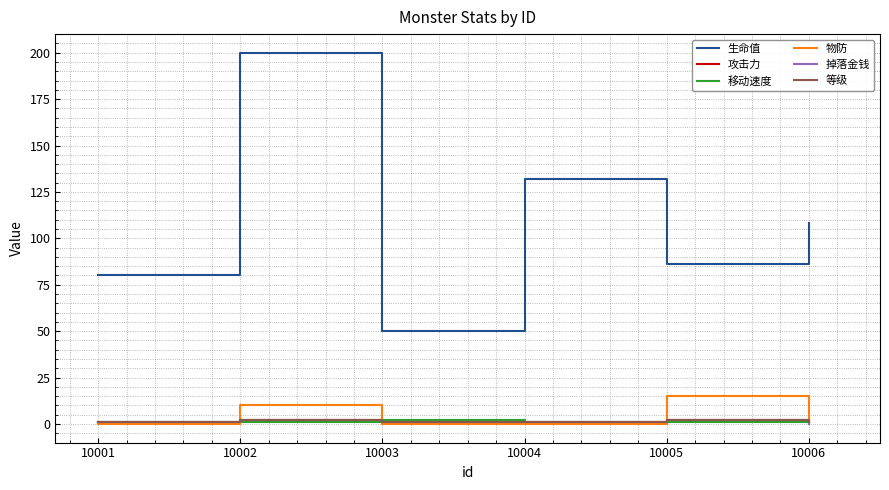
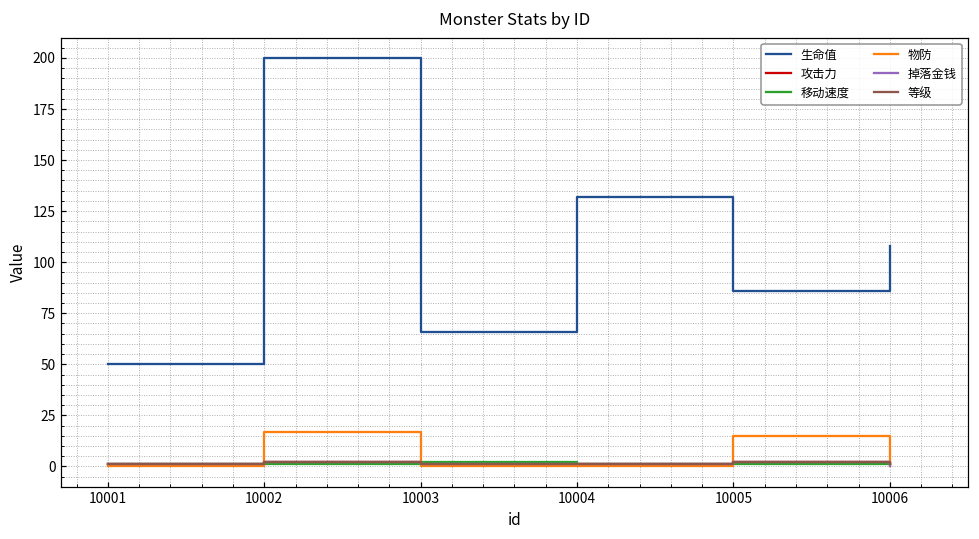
  {
    "生命值": {
-     "10001": 80,
+     "10001": 50,
      "10002": 200,
-     "10003": 50,
+     "10003": 66,
      "10004": 132,
      "10005": 86,
      "10006": 108
    },
    "物防": {
-     "10002": 10,
+     "10002": 17,
      "10005": 15
    }
  }
